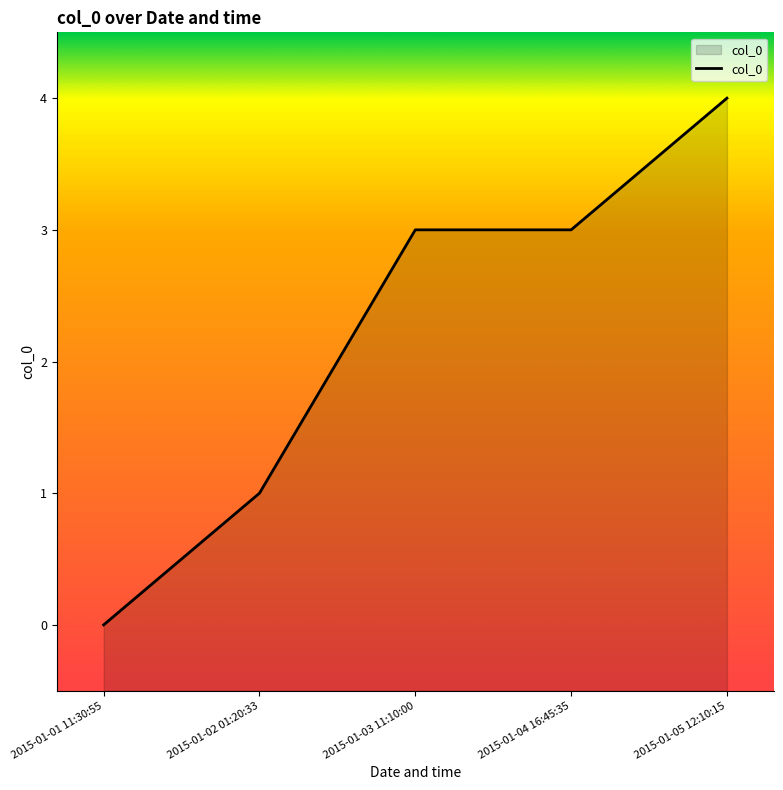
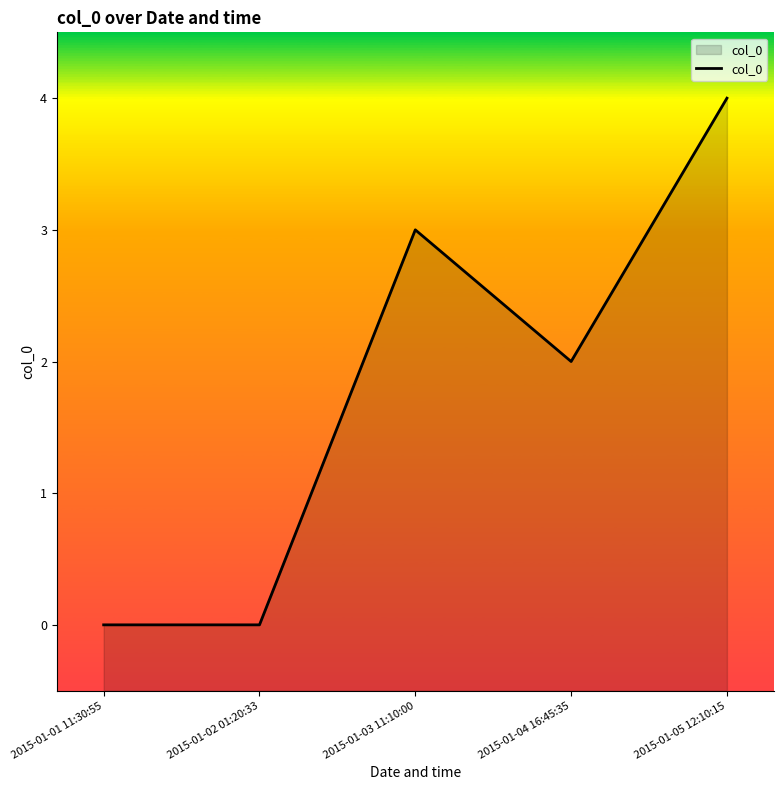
  {
    "2015-01-01 11:30:55": 0,
-   "2015-01-02 01:20:33": 1,
+   "2015-01-02 01:20:33": 0,
    "2015-01-03 11:10:00": 3,
-   "2015-01-04 16:45:35": 3,
+   "2015-01-04 16:45:35": 2,
    "2015-01-05 12:10:15": 4
  }
